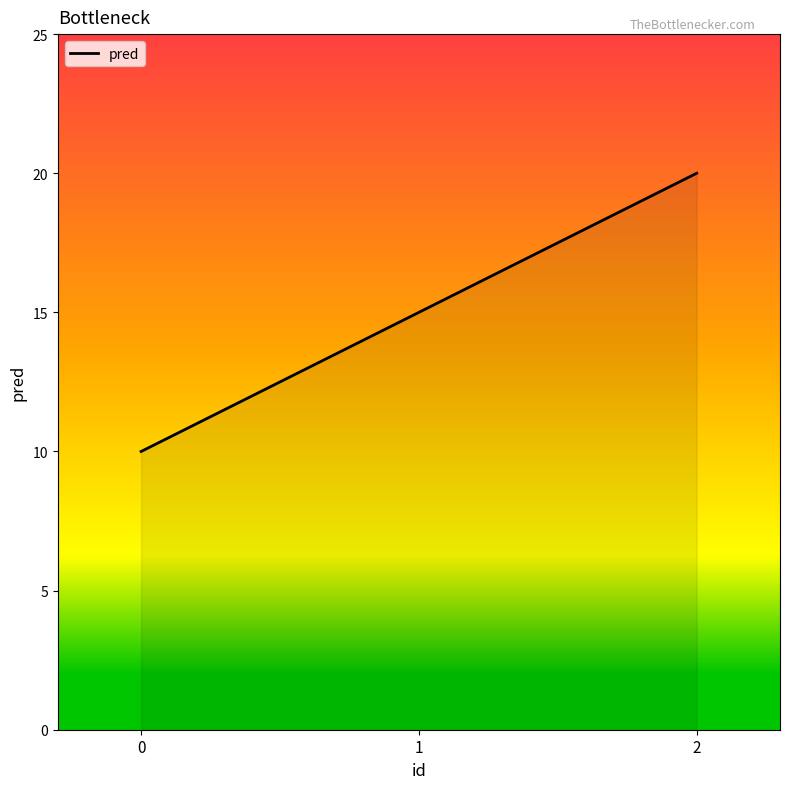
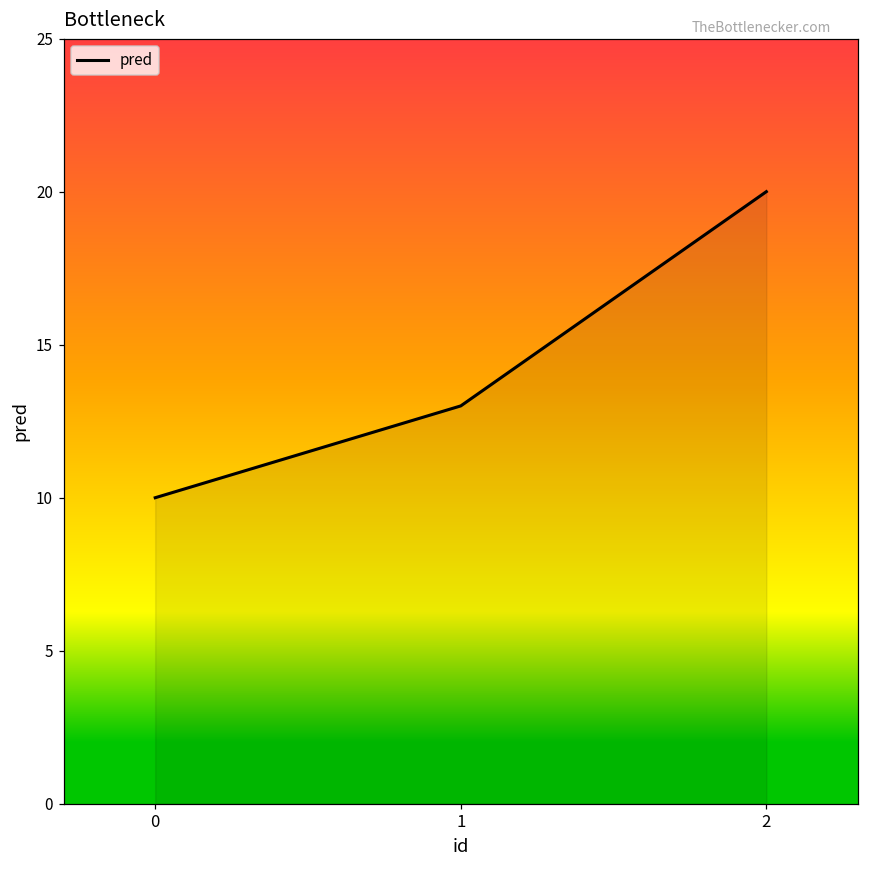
  {
    "0": 10,
-   "1": 15,
+   "1": 13,
    "2": 20
  }
